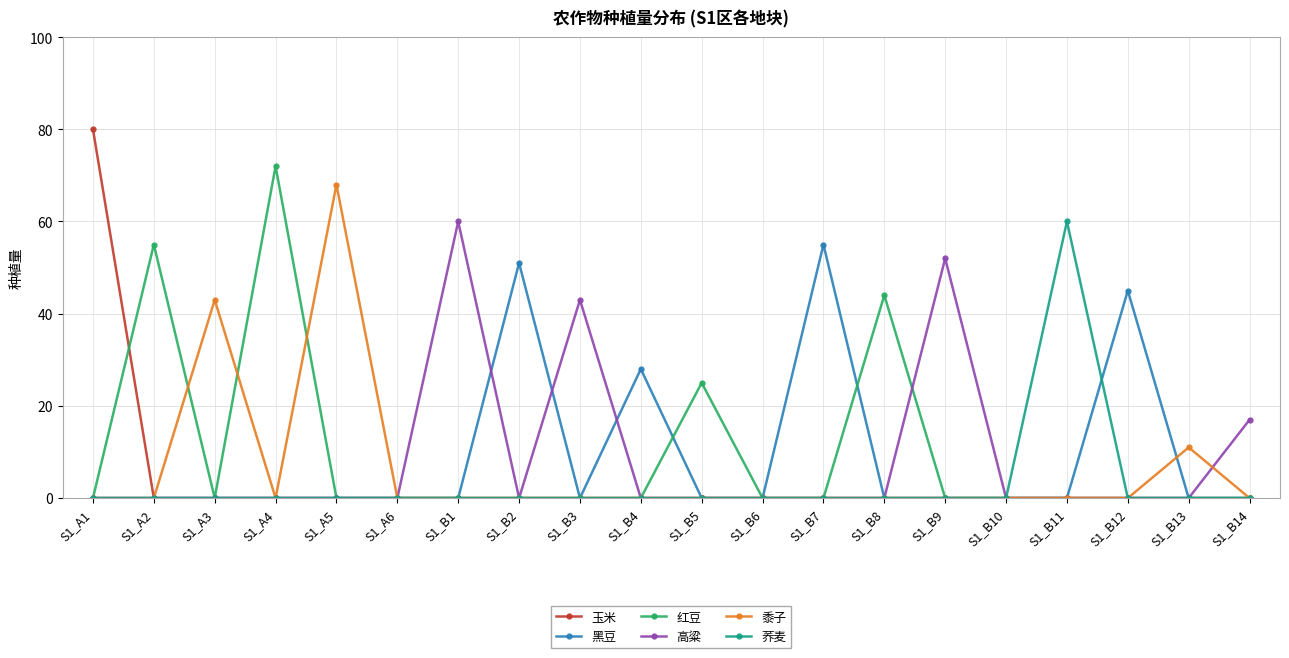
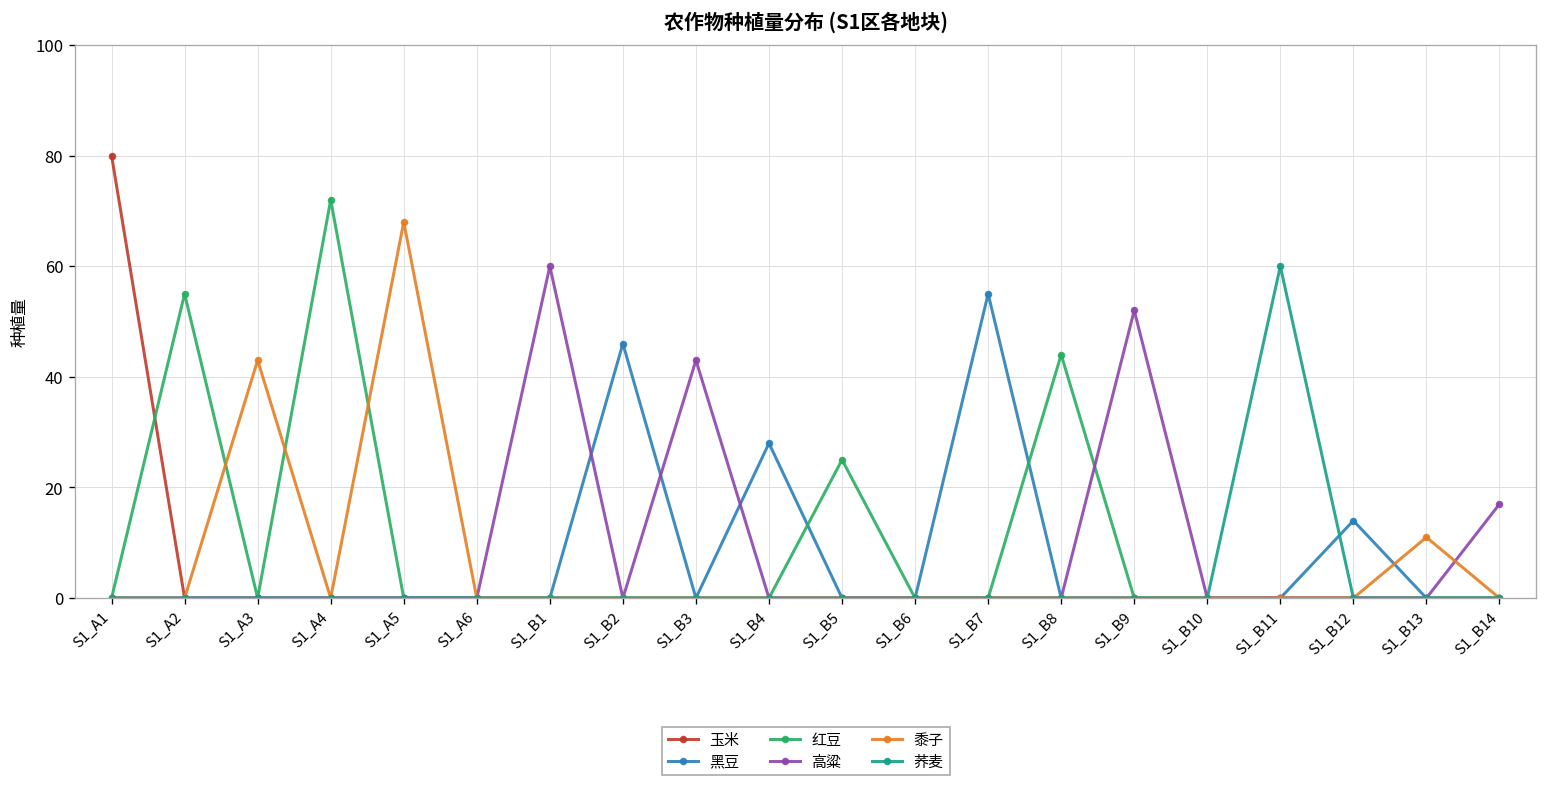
  {
    "玉米": {
      "S1_A1": 80
    },
    "黑豆": {
-     "S1_B2": 51,
+     "S1_B2": 46,
      "S1_B4": 28,
      "S1_B7": 55,
-     "S1_B12": 45
+     "S1_B12": 14
    },
    "高粱": {
      "S1_B1": 60,
      "S1_B3": 43,
      "S1_B9": 52,
      "S1_B14": 17
    },
    "黍子": {
      "S1_A3": 43,
      "S1_A5": 68,
      "S1_B13": 11
    }
  }
